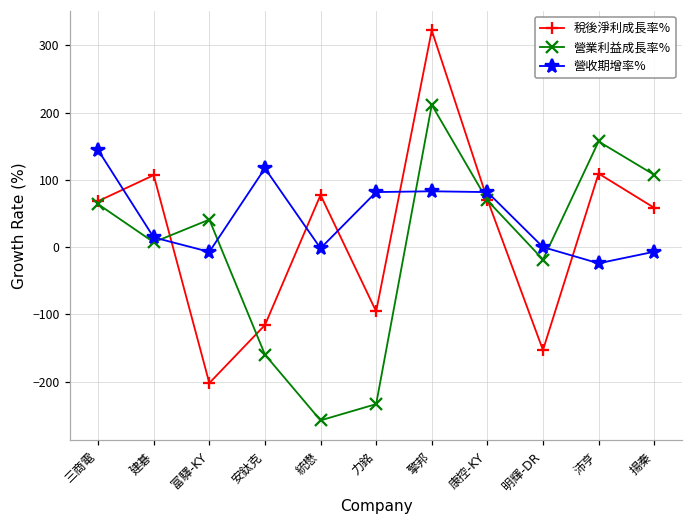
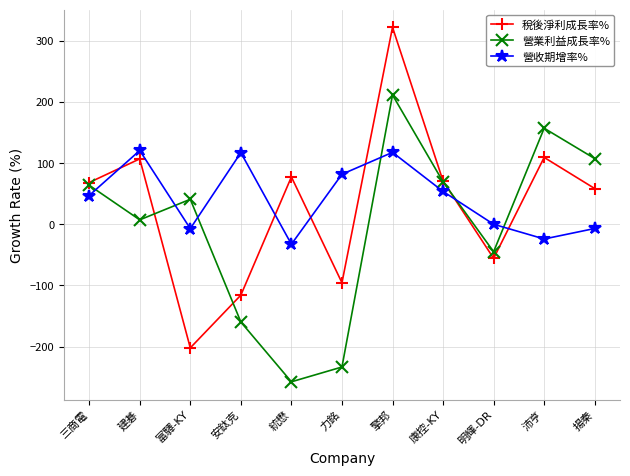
  {
    "稅後淨利成長率%": {
      "三商電": 70,
      "建碁": 110,
      "富驛-KY": -200,
      "安鈦克": -120,
      "統懋": 80,
      "力銘": -100,
      "擎邦": 320,
-     "明輝-DR": -150,
+     "明輝-DR": -60,
      "沛亨": 110,
      "揚秦": 60
    },
    "營業利益成長率%": {
      "三商電": 60,
      "建碁": 10,
      "富驛-KY": 40,
      "安鈦克": -160,
      "統懋": -260,
      "力銘": -230,
      "擎邦": 210,
-     "明輝-DR": -20,
+     "明輝-DR": -40,
      "沛亨": 160,
      "揚秦": 110
    },
    "營收期增率%": {
-     "三商電": 140,
-     "建碁": 10,
+     "三商電": 50,
+     "建碁": 120,
      "富驛-KY": -10,
      "安鈦克": 120,
-     "統懋": 0,
+     "統懋": -30,
      "力銘": 80,
-     "擎邦": 80,
-     "康控-KY": 80,
+     "擎邦": 120,
+     "康控-KY": 50,
      "明輝-DR": 0,
      "沛亨": -20,
      "揚秦": -10
    }
  }
